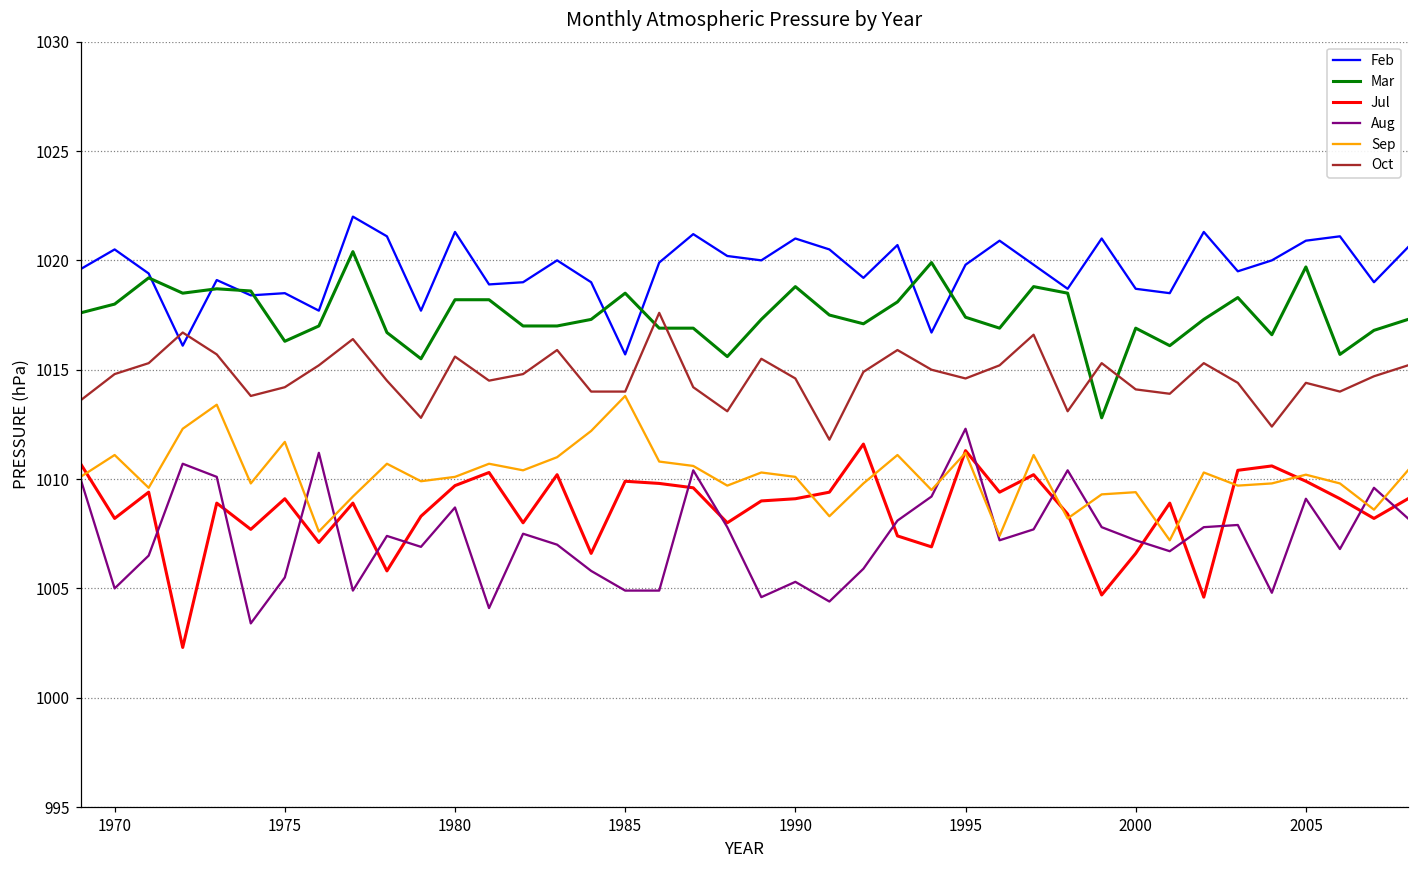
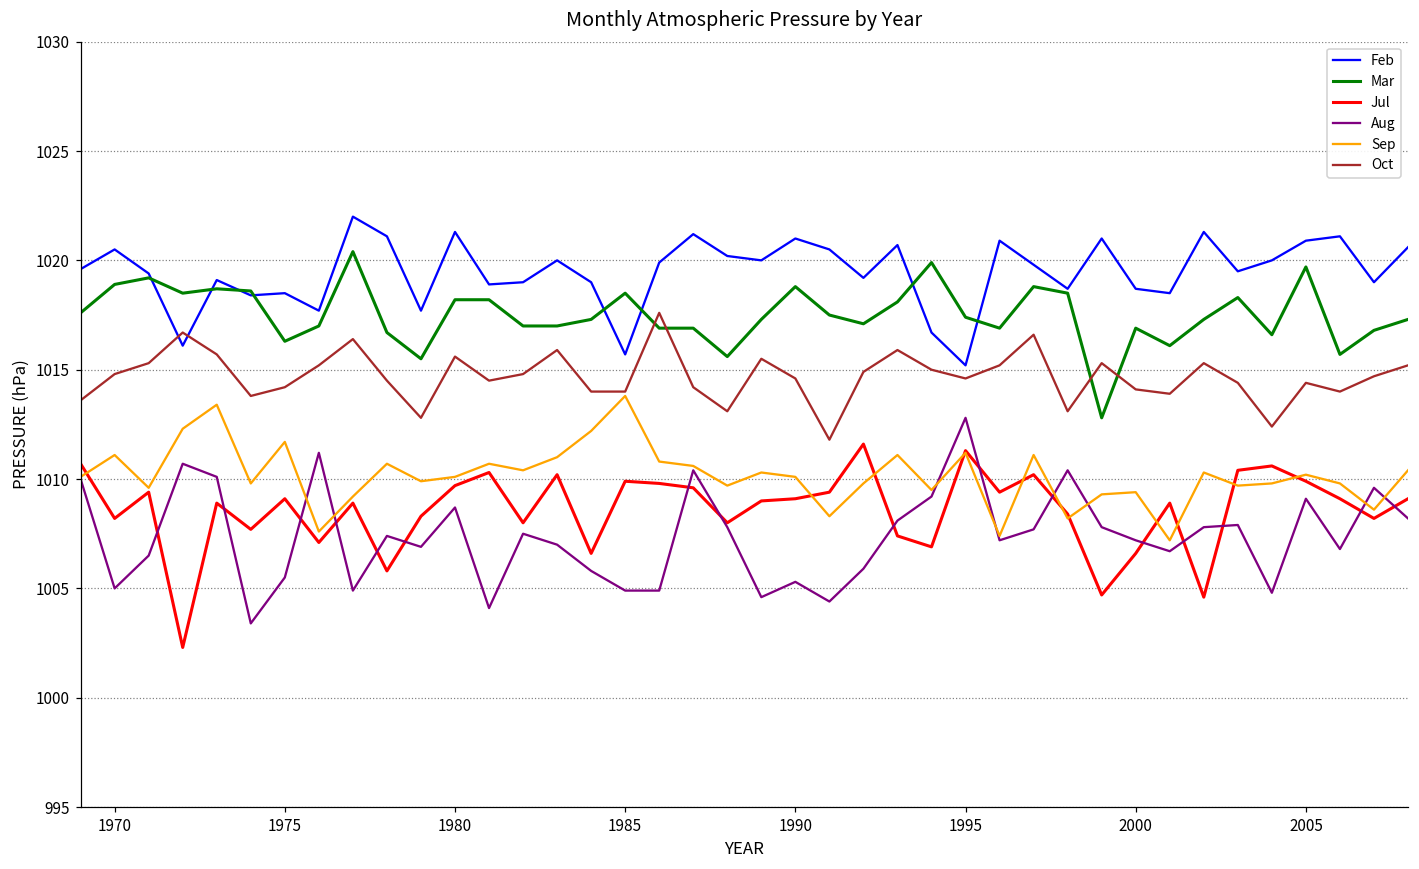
  {
    "Feb": {
      "1970": 1020.5,
      "1975": 1018.5,
      "1980": 1021.3,
      "1985": 1015.7,
      "1990": 1021.0,
-     "1995": 1019.8,
+     "1995": 1015.2,
      "2000": 1018.7,
      "2005": 1020.9
    },
    "Mar": {
-     "1970": 1018.0,
+     "1970": 1018.9,
      "1975": 1016.3,
      "1980": 1018.2,
      "1985": 1018.5,
      "1990": 1018.8,
      "1995": 1017.4,
      "2000": 1016.9,
      "2005": 1019.7
    },
    "Jul": {
      "1970": 1008.2,
      "1975": 1009.1,
      "1980": 1009.7,
      "1985": 1009.9,
      "1990": 1009.1,
      "2000": 1006.6,
      "2005": 1009.9
    },
    "Aug": {
      "1970": 1005.0,
      "1975": 1005.5,
      "1980": 1008.7,
      "1985": 1004.9,
      "1990": 1005.3,
-     "1995": 1012.3,
+     "1995": 1012.8,
      "2000": 1007.2,
      "2005": 1009.1
    },
    "Sep": {
      "1970": 1011.1,
      "1975": 1011.7,
      "1980": 1010.1,
      "1985": 1013.8,
      "1990": 1010.1,
      "2000": 1009.4,
      "2005": 1010.2
    },
    "Oct": {
      "1970": 1014.8,
      "1975": 1014.2,
      "1980": 1015.6,
      "1985": 1014.0,
      "1990": 1014.6,
      "1995": 1014.6,
      "2000": 1014.1,
      "2005": 1014.4
    }
  }
